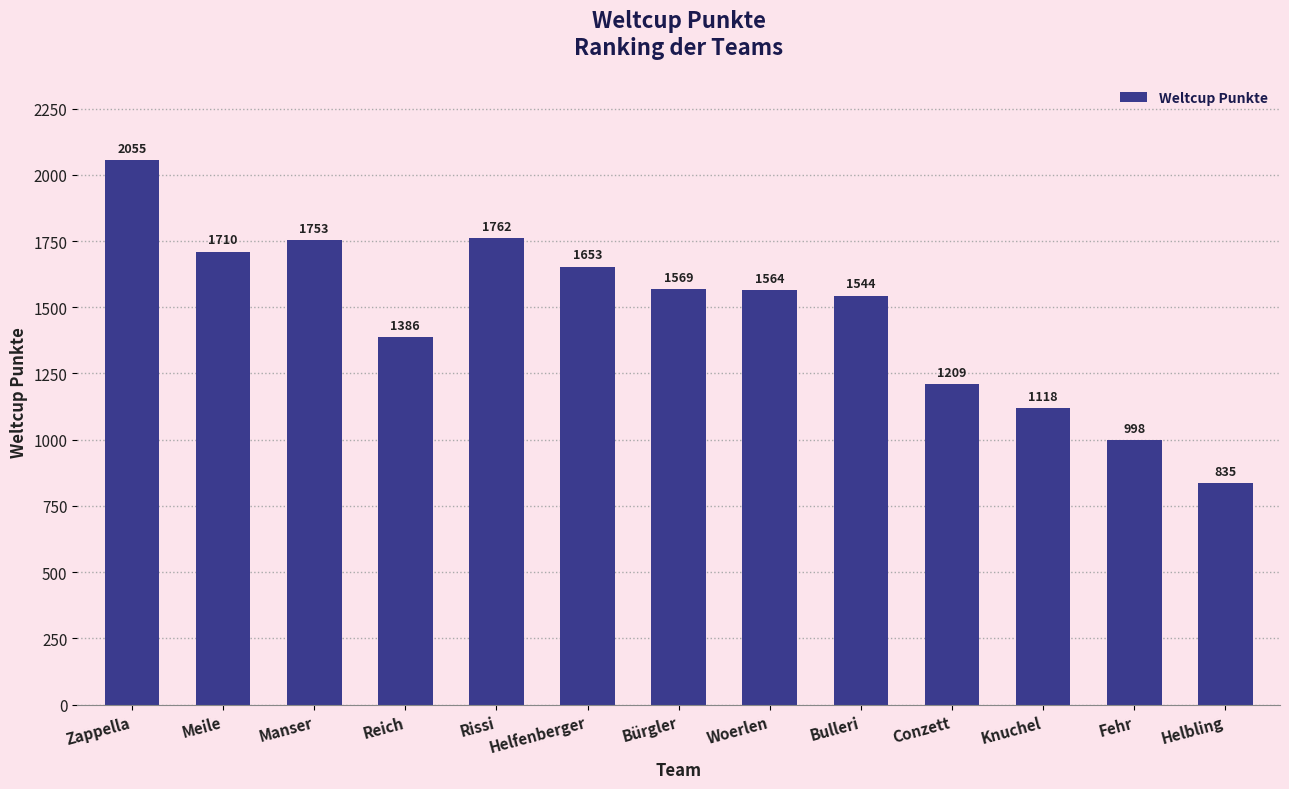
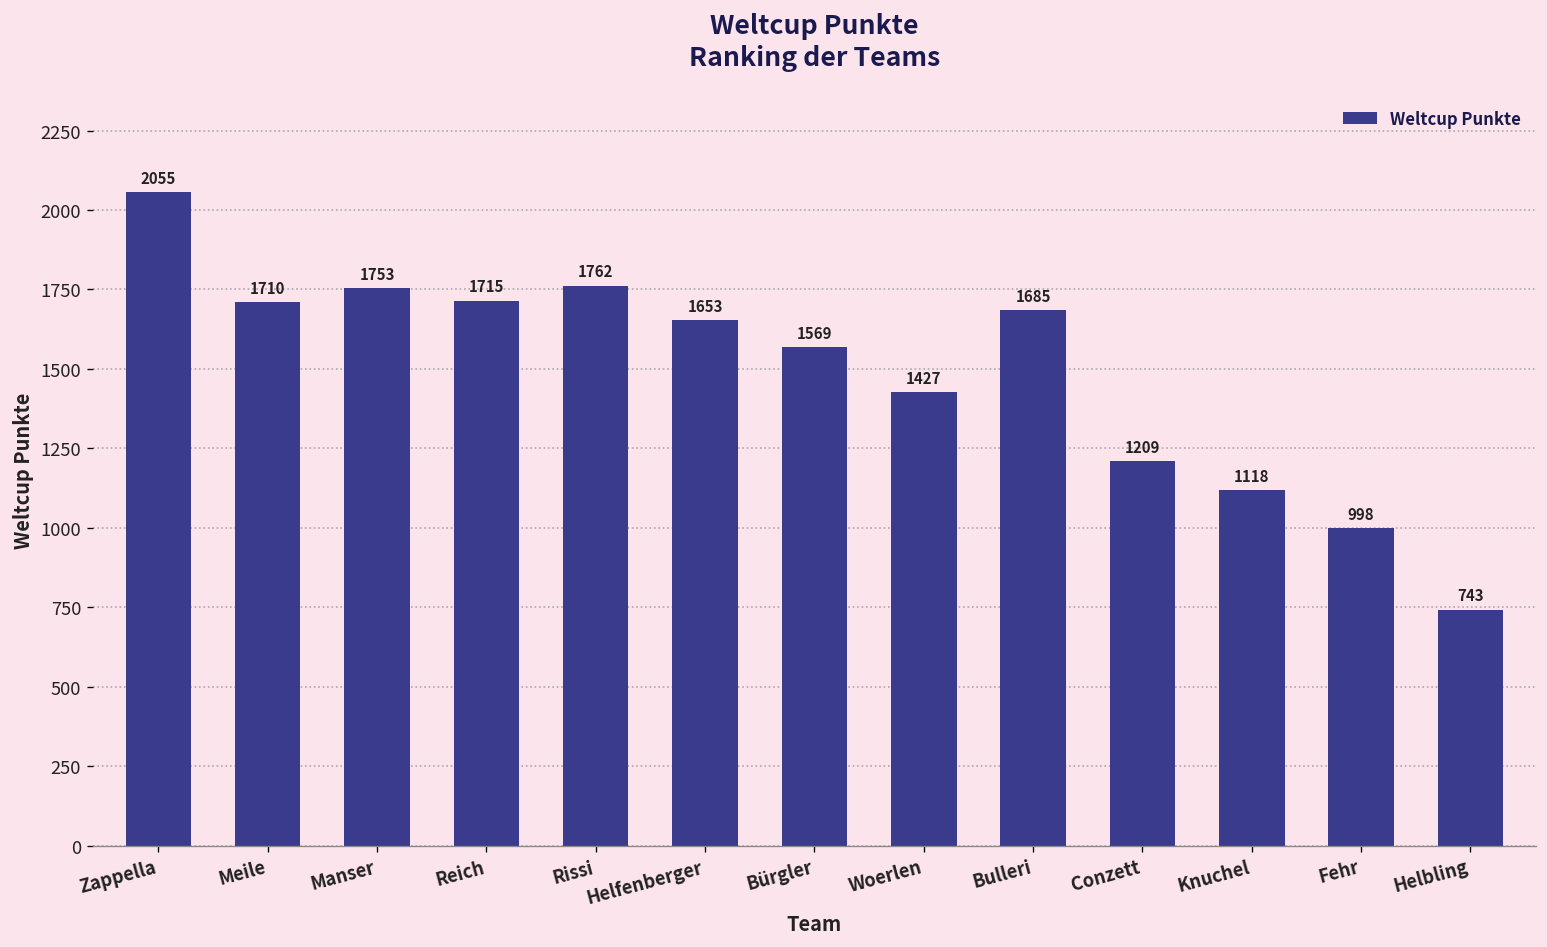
  {
    "Zappella": 2055,
    "Meile": 1710,
    "Manser": 1753,
-   "Reich": 1386,
+   "Reich": 1715,
    "Rissi": 1762,
    "Helfenberger": 1653,
    "Bürgler": 1569,
-   "Woerlen": 1564,
-   "Bulleri": 1544,
+   "Woerlen": 1427,
+   "Bulleri": 1685,
    "Conzett": 1209,
    "Knuchel": 1118,
    "Fehr": 998,
-   "Helbling": 835
+   "Helbling": 743
  }
